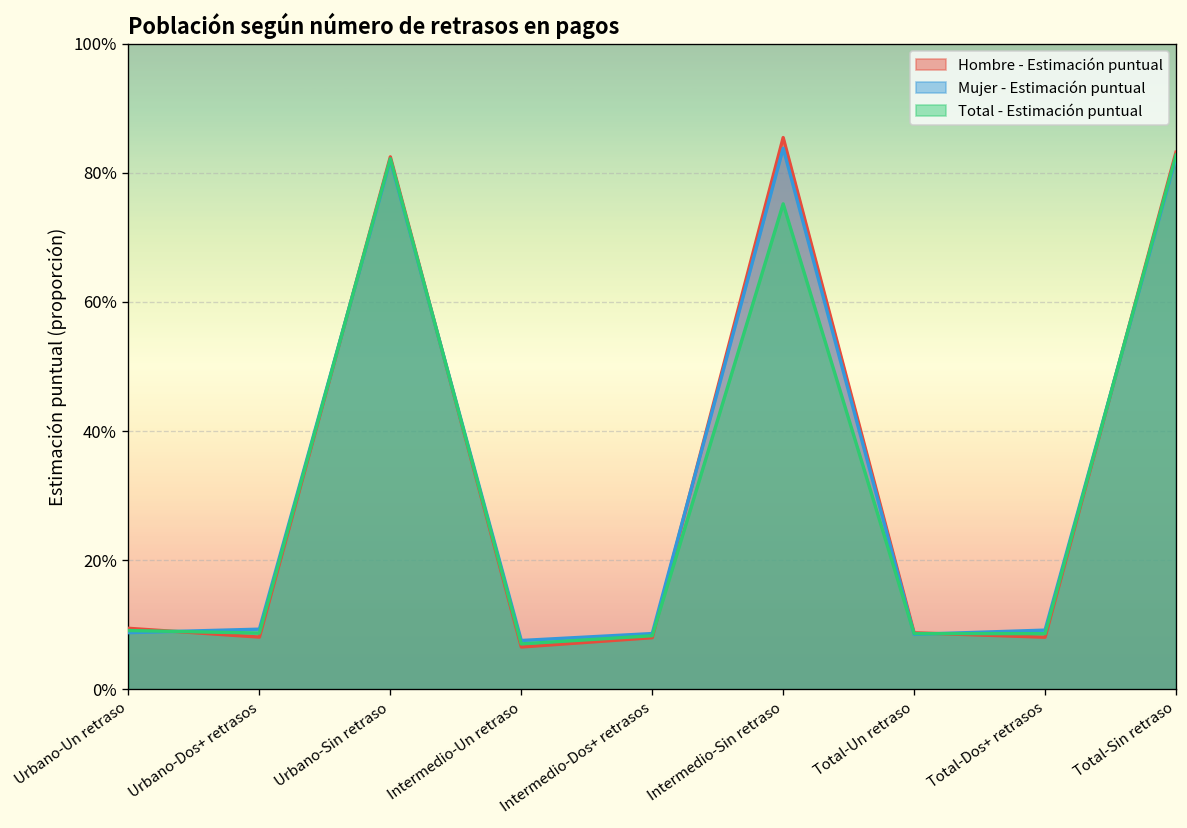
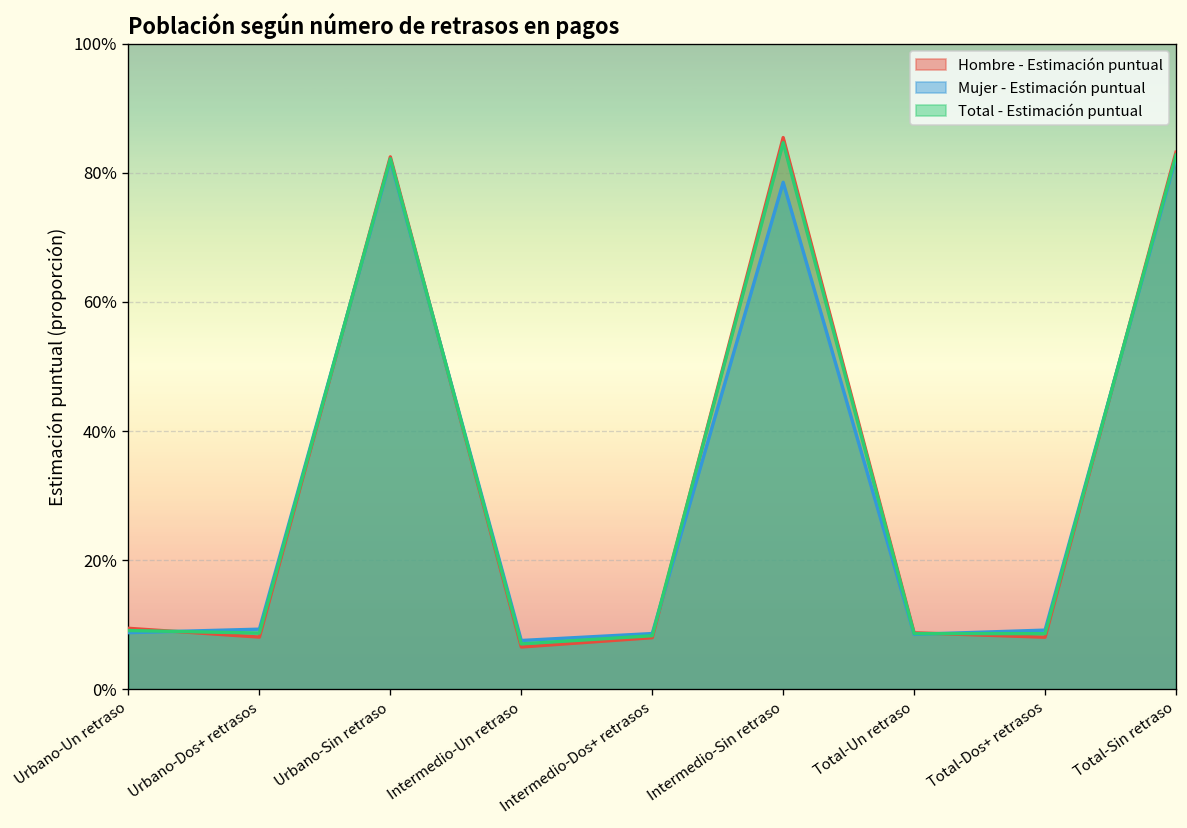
  {
    "Hombre - Estimación puntual": {
      "Urbano-Dos+ retrasos": "8%",
      "Intermedio-Un retraso": "7%",
      "Intermedio-Sin retraso": "85%",
      "Total-Dos+ retrasos": "8%"
    },
    "Mujer - Estimación puntual": {
      "Urbano-Dos+ retrasos": "9%",
      "Intermedio-Un retraso": "8%",
-     "Intermedio-Sin retraso": "84%",
+     "Intermedio-Sin retraso": "79%",
      "Total-Dos+ retrasos": "9%"
    },
    "Total - Estimación puntual": {
      "Urbano-Dos+ retrasos": "9%",
      "Intermedio-Un retraso": "7%",
-     "Intermedio-Sin retraso": "75%",
+     "Intermedio-Sin retraso": "85%",
      "Total-Dos+ retrasos": "9%"
    }
  }
